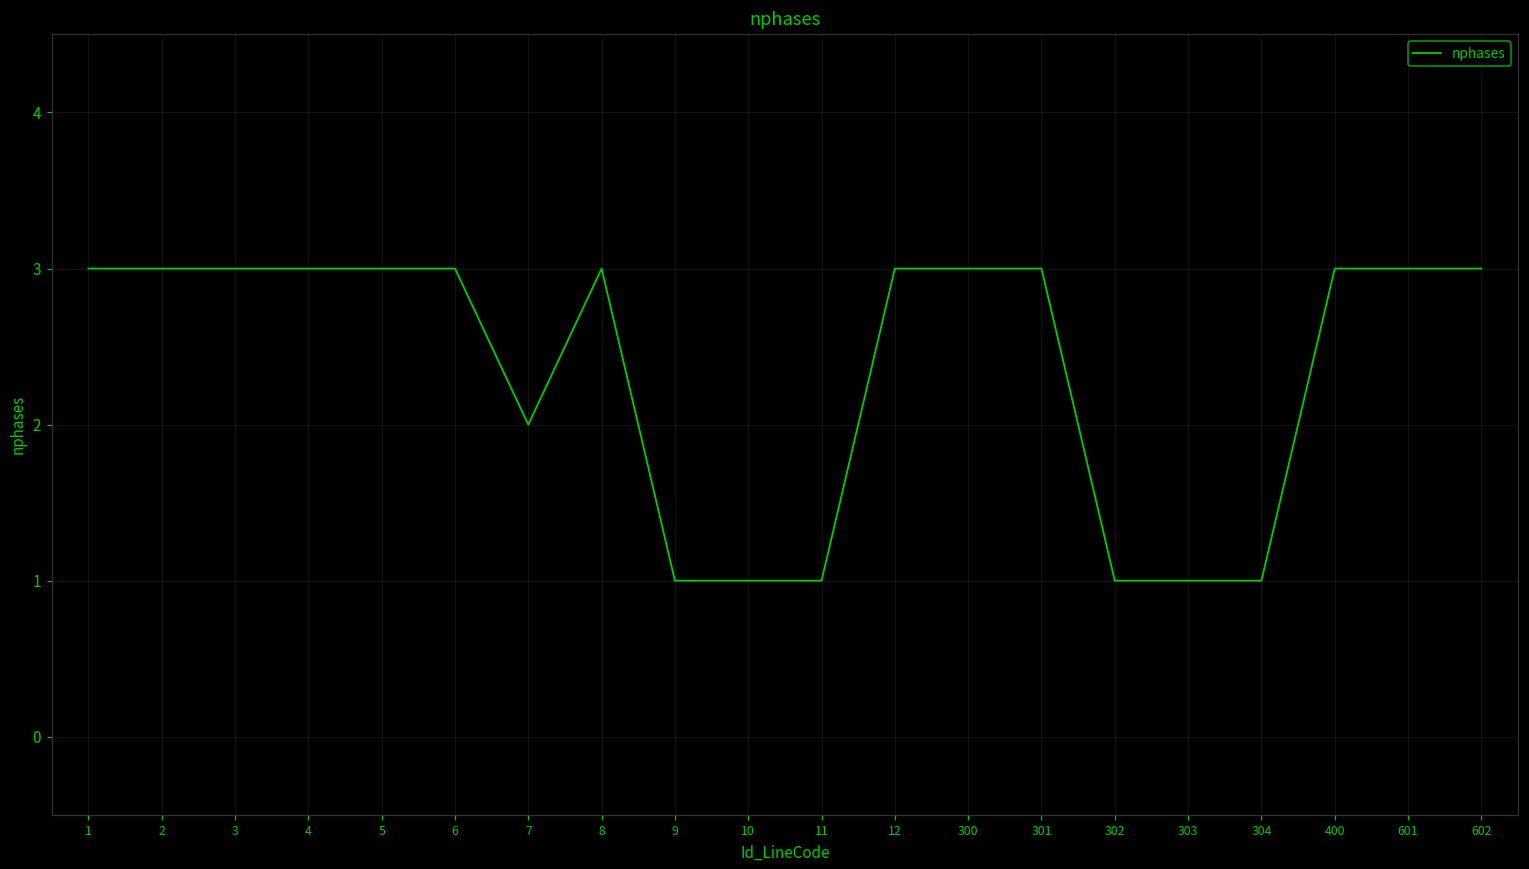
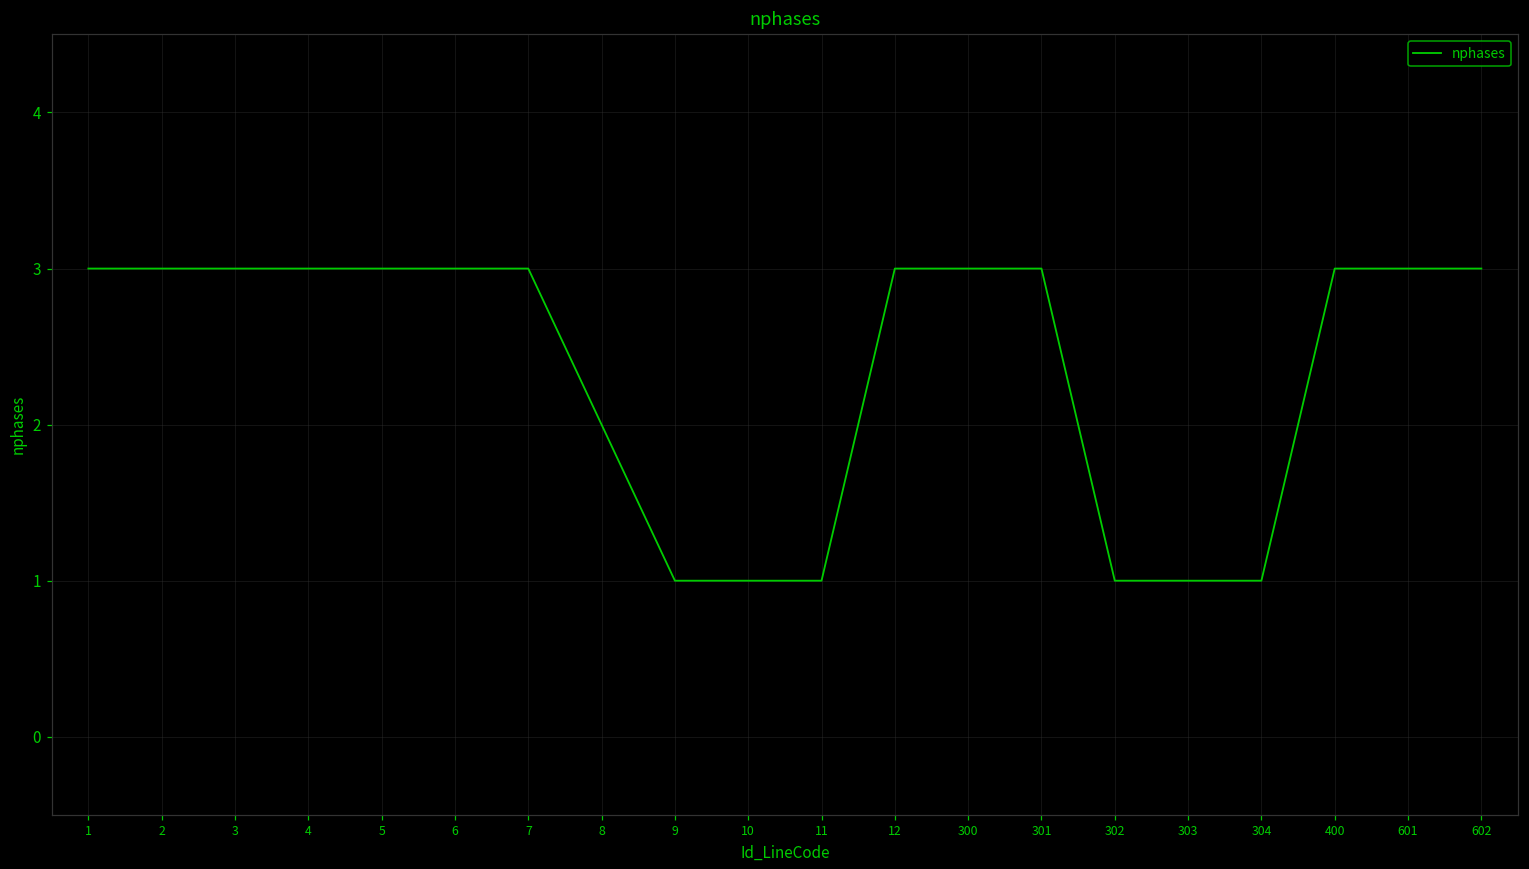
  {
    "1": 3,
    "2": 3,
    "3": 3,
    "4": 3,
    "5": 3,
    "6": 3,
-   "7": 2,
-   "8": 3,
+   "7": 3,
+   "8": 2,
    "9": 1,
    "10": 1,
    "11": 1,
    "12": 3,
    "300": 3,
    "301": 3,
    "302": 1,
    "303": 1,
    "304": 1,
    "400": 3,
    "601": 3,
    "602": 3
  }
